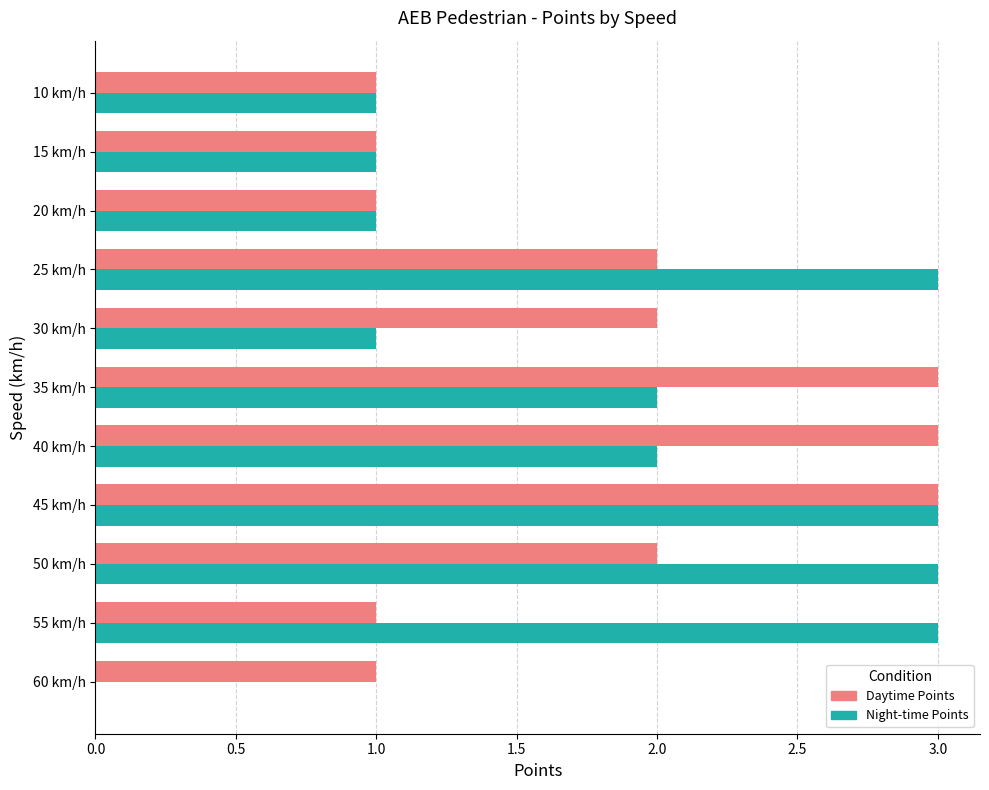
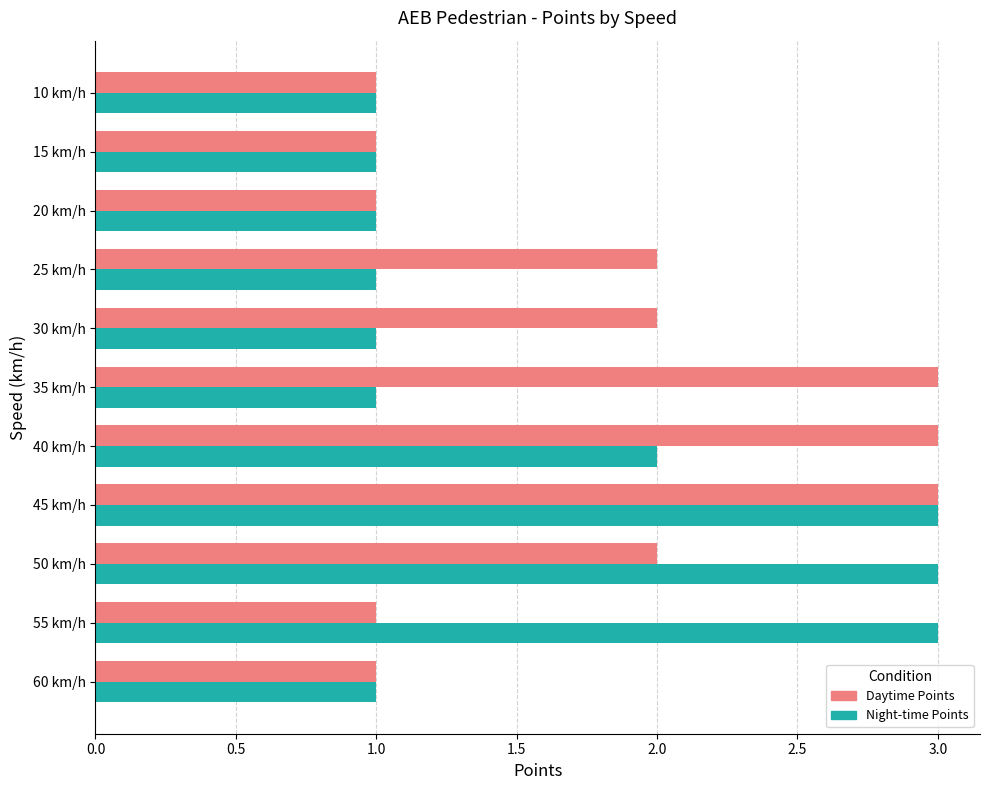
  {
    "Daytime Points": {
      "10 km/h": 1,
      "15 km/h": 1,
      "20 km/h": 1,
      "25 km/h": 2,
      "30 km/h": 2,
      "35 km/h": 3,
      "40 km/h": 3,
      "45 km/h": 3,
      "50 km/h": 2,
      "55 km/h": 1,
      "60 km/h": 1
    },
    "Night-time Points": {
      "10 km/h": 1,
      "15 km/h": 1,
      "20 km/h": 1,
-     "25 km/h": 3,
+     "25 km/h": 1,
      "30 km/h": 1,
-     "35 km/h": 2,
+     "35 km/h": 1,
      "40 km/h": 2,
      "45 km/h": 3,
      "50 km/h": 3,
      "55 km/h": 3,
-     "60 km/h": 0
+     "60 km/h": 1
    }
  }
